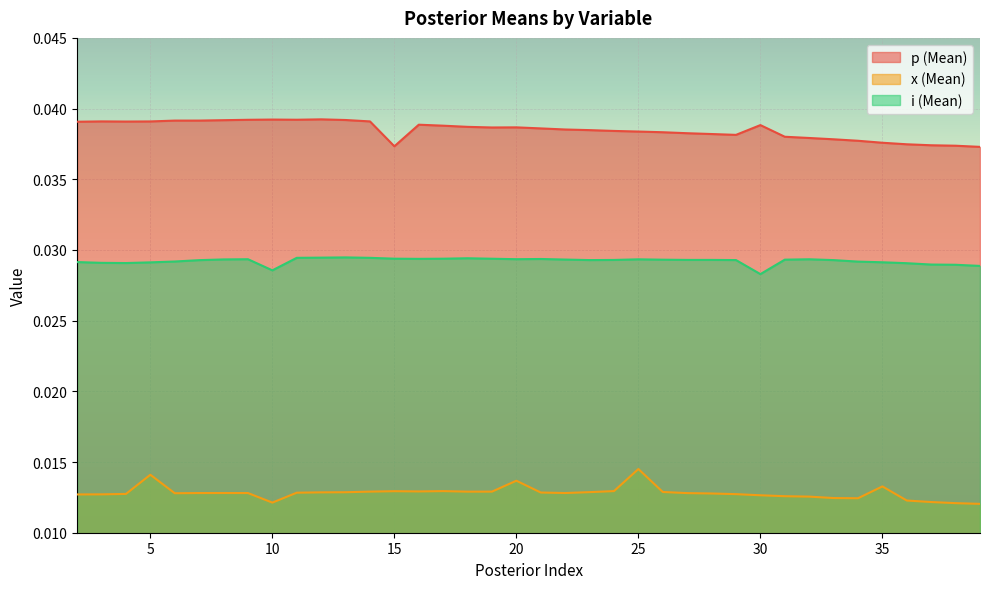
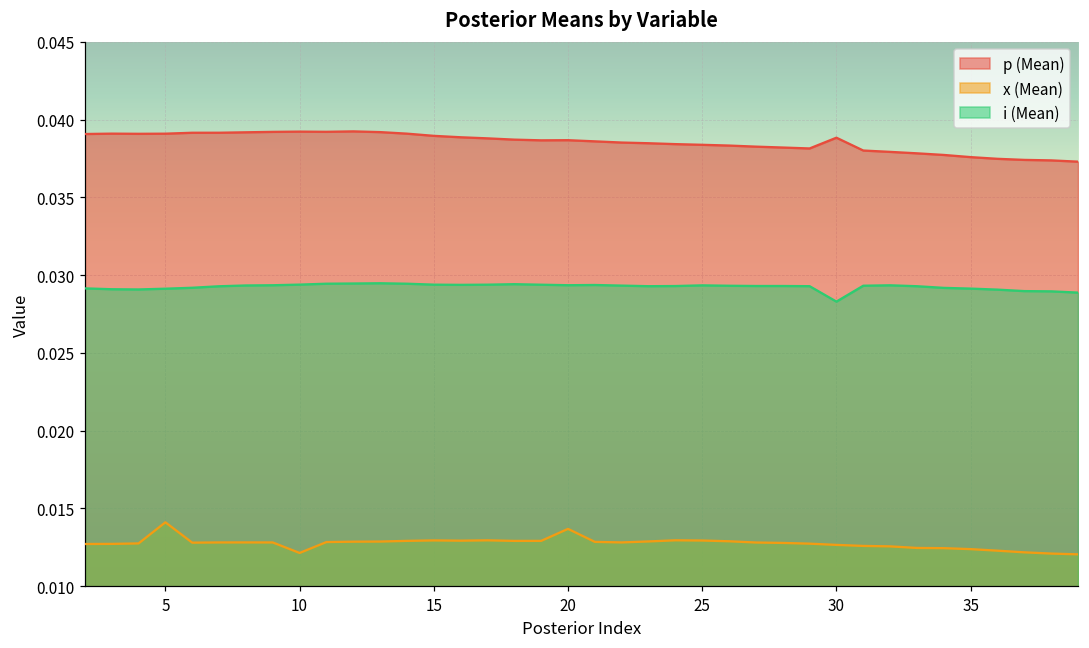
  {
    "p (Mean)": {
      "5": 0.0391,
      "10": 0.0392,
-     "15": 0.0373,
+     "15": 0.0390,
      "20": 0.0387,
      "25": 0.0384,
      "30": 0.0388,
      "35": 0.0376
    },
    "x (Mean)": {
      "5": 0.0141,
      "10": 0.0121,
      "15": 0.0129,
      "20": 0.0137,
-     "25": 0.0145,
+     "25": 0.0129,
      "30": 0.0126,
-     "35": 0.0133
+     "35": 0.0124
    },
    "i (Mean)": {
      "5": 0.0291,
-     "10": 0.0286,
+     "10": 0.0294,
      "15": 0.0294,
      "20": 0.0293,
      "25": 0.0293,
      "30": 0.0283,
      "35": 0.0291
    }
  }
